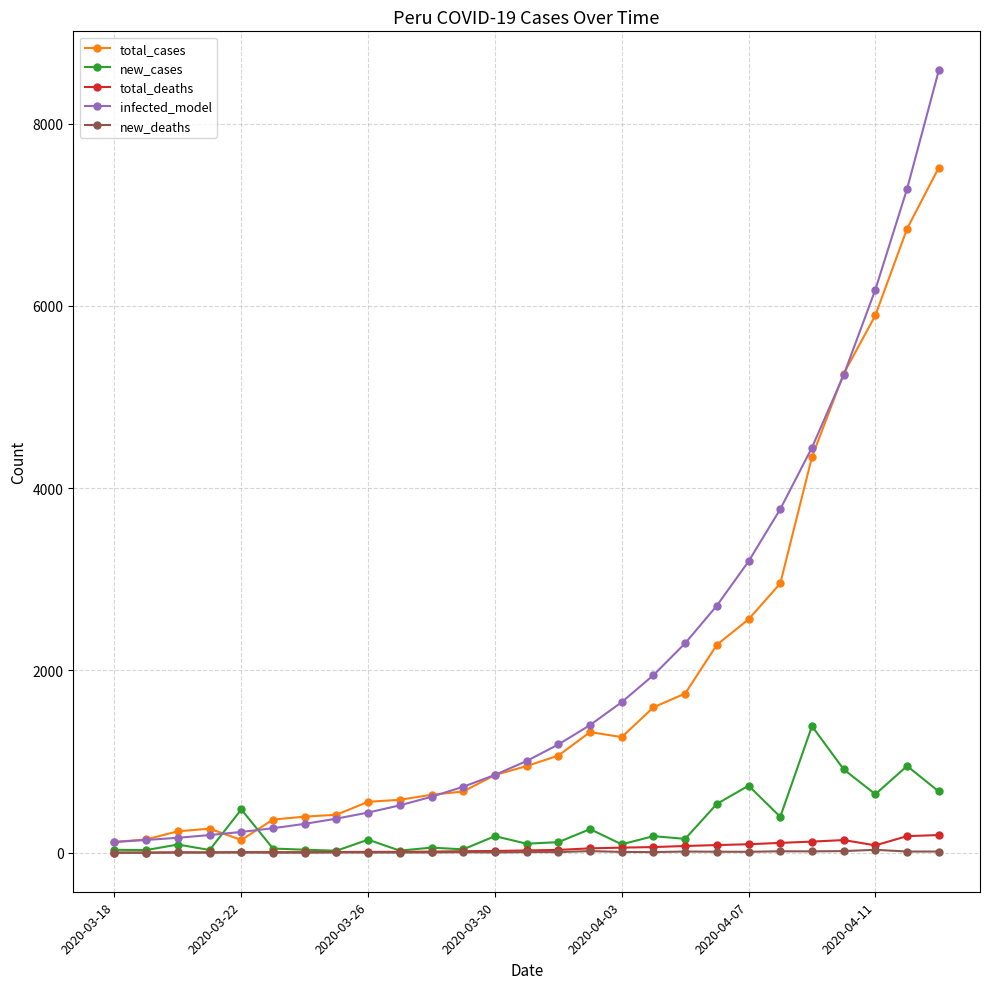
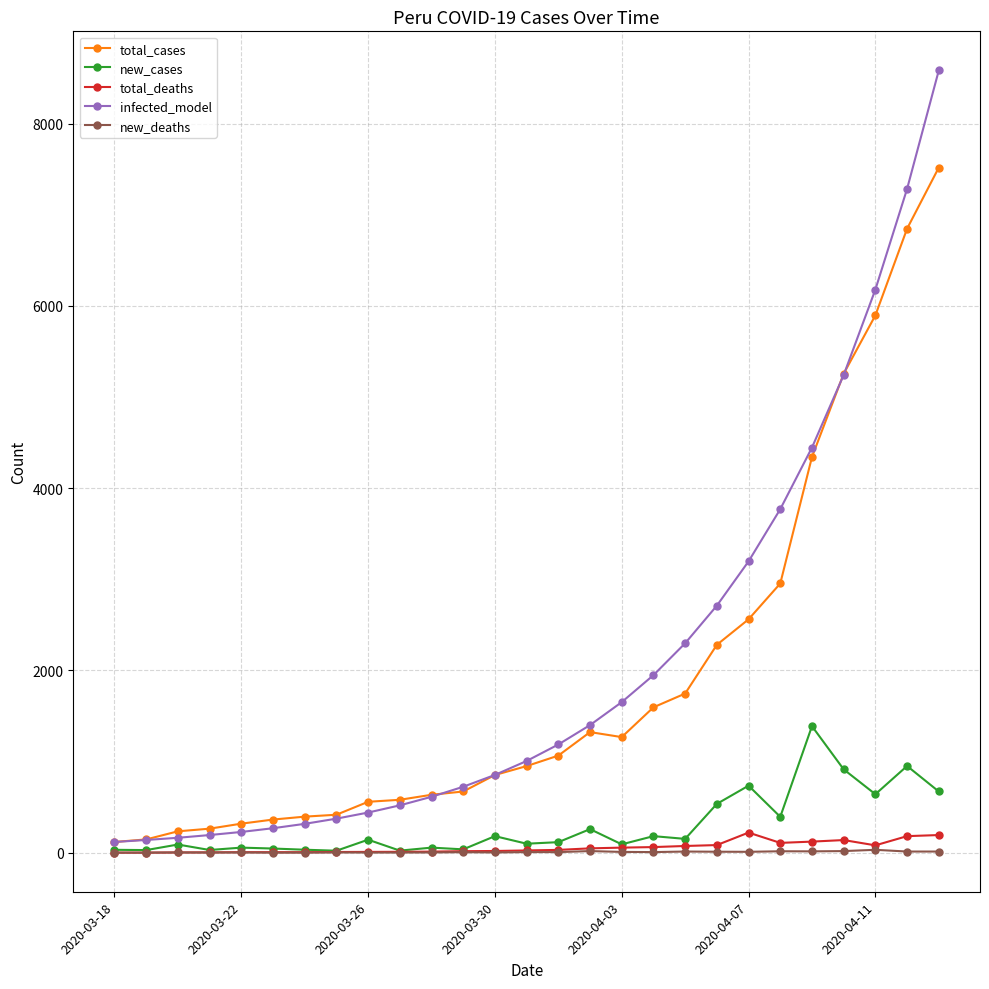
  {
    "total_cases": {
-     "2020-03-22": 100,
+     "2020-03-22": 300,
      "2020-03-26": 600,
      "2020-04-03": 1300,
      "2020-04-07": 2600,
      "2020-04-11": 5900
    },
    "new_cases": {
      "2020-03-18": 0,
-     "2020-03-22": 500,
+     "2020-03-22": 100,
      "2020-03-26": 100,
      "2020-03-30": 200,
      "2020-04-03": 100,
      "2020-04-07": 700,
      "2020-04-11": 600
    },
    "total_deaths": {
      "2020-04-03": 100,
-     "2020-04-07": 100,
+     "2020-04-07": 200,
      "2020-04-11": 100
    },
    "infected_model": {
      "2020-03-22": 200,
      "2020-03-26": 400,
      "2020-04-03": 1700,
      "2020-04-07": 3200,
      "2020-04-11": 6200
    },
    "new_deaths": {
      "2020-04-03": 0,
      "2020-04-07": 0,
      "2020-04-11": 0
    }
  }
